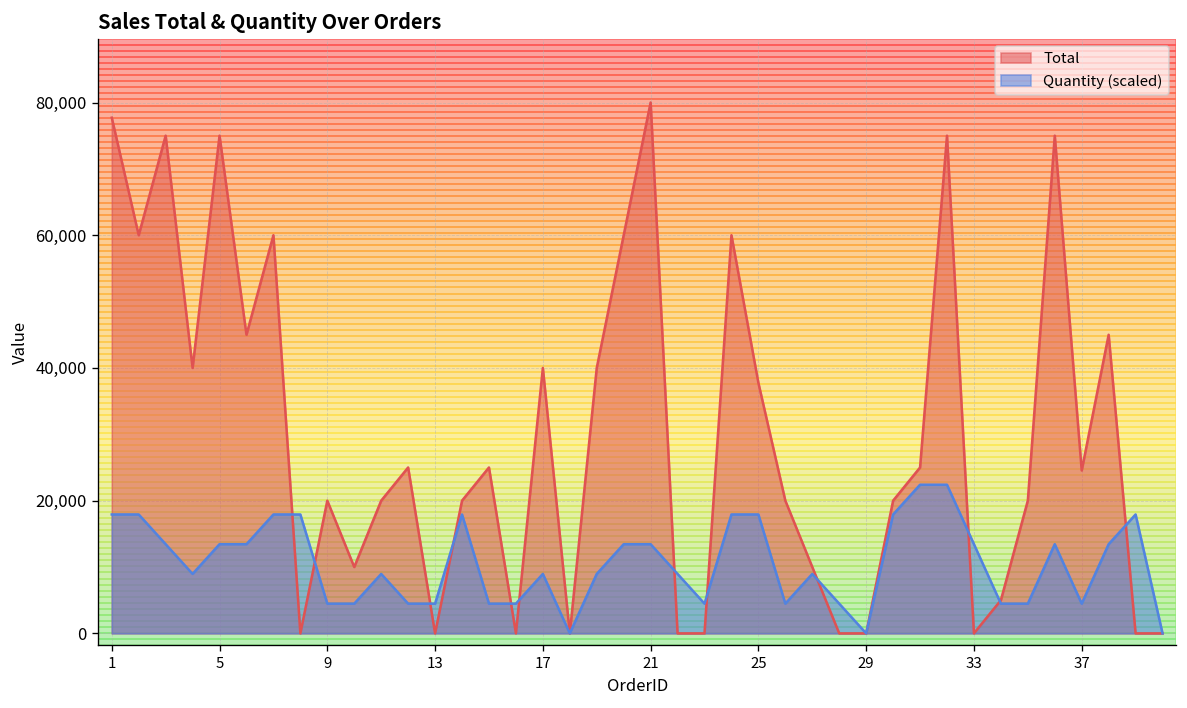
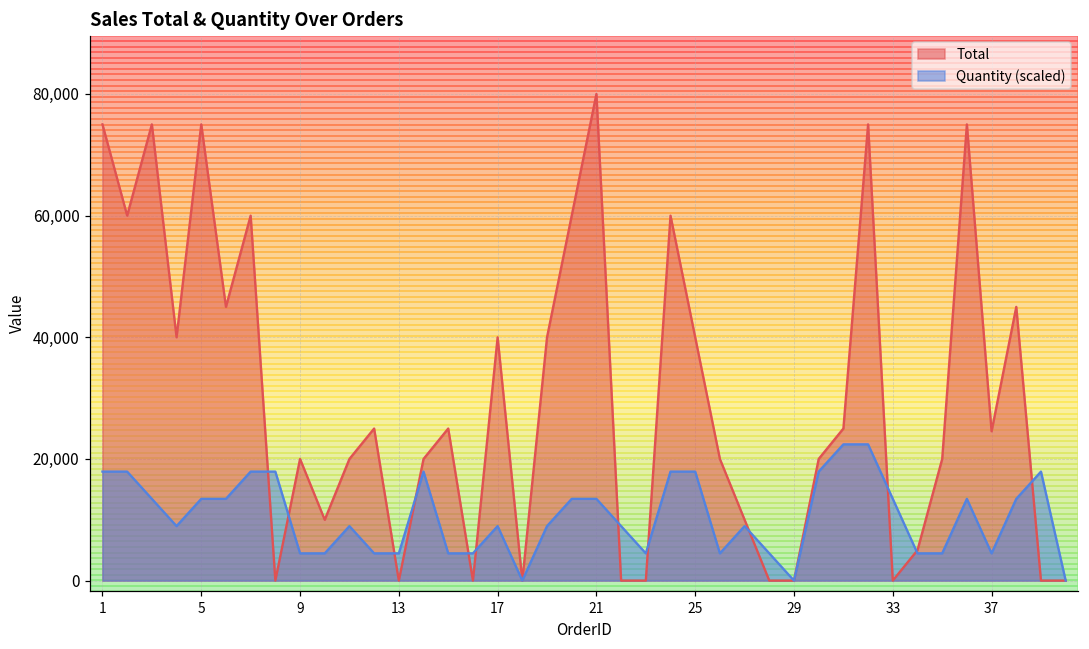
  {
    "Total": {
-     "1": "78,000",
+     "1": "75,000",
      "5": "75,000",
      "9": "20,000",
      "13": "0",
      "17": "40,000",
      "21": "80,000",
-     "25": "38,000",
+     "25": "40,000",
      "33": "0",
      "37": "25,000"
    },
    "Quantity (scaled)": {
      "1": "18,000",
      "5": "13,000",
      "9": "4,000",
      "13": "4,000",
      "17": "9,000",
      "21": "13,000",
      "25": "18,000",
      "33": "13,000",
      "37": "4,000"
    }
  }
